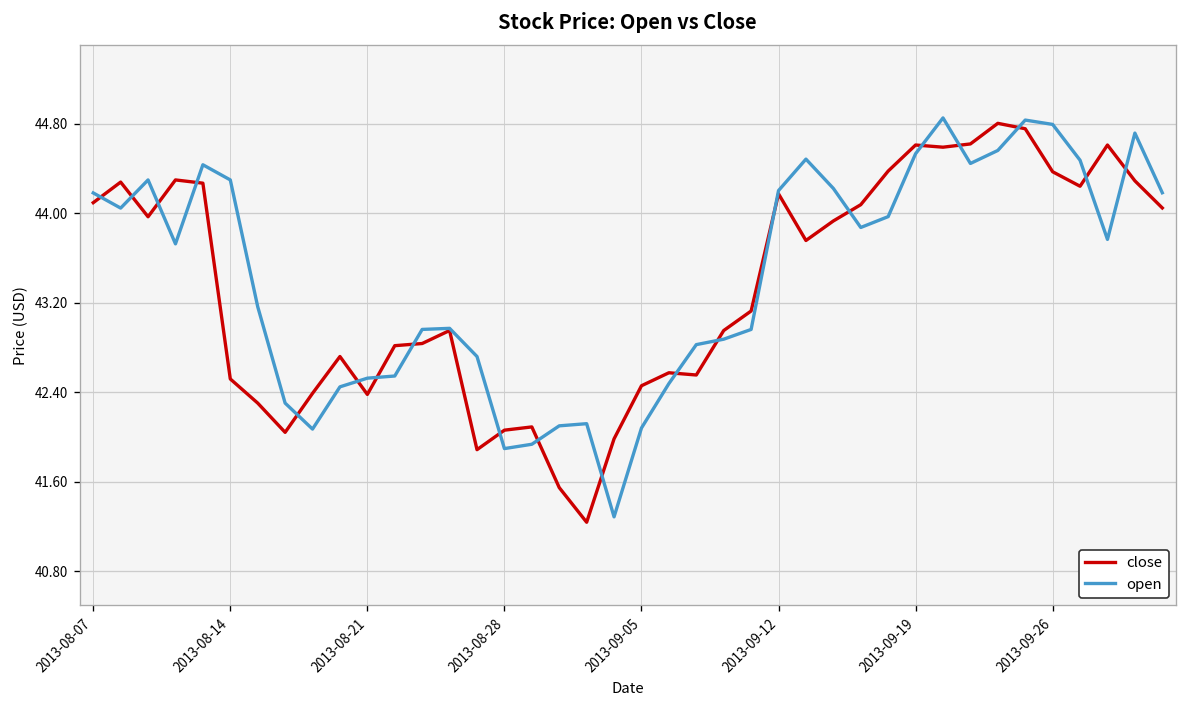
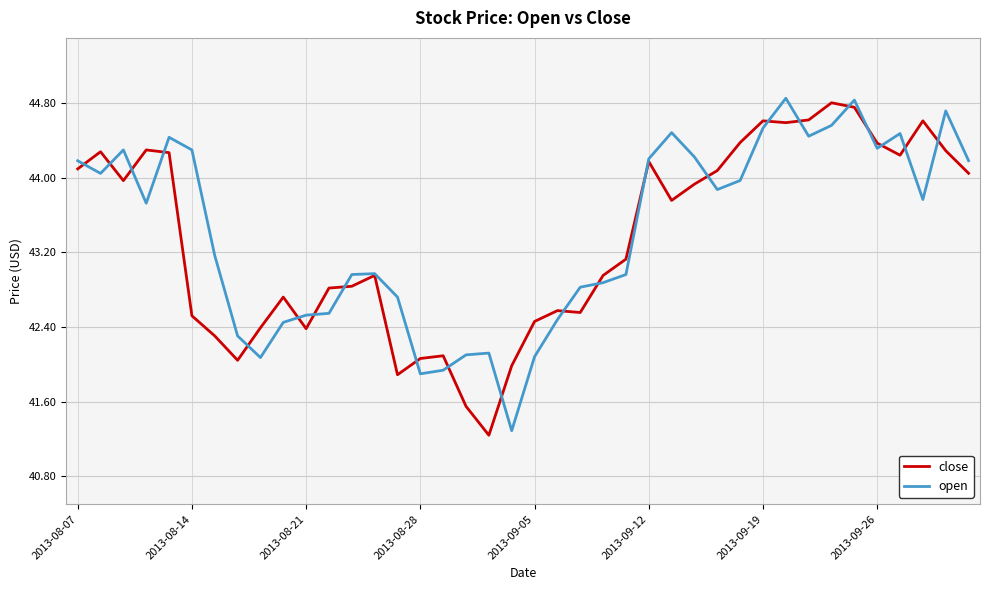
  {
    "close": {
      "2013-08-07": 44.1,
      "2013-08-14": 42.5,
      "2013-08-21": 42.4,
      "2013-08-28": 42.1,
      "2013-09-05": 42.5,
      "2013-09-12": 44.2,
      "2013-09-19": 44.6,
      "2013-09-26": 44.4
    },
    "open": {
      "2013-08-07": 44.2,
      "2013-08-14": 44.3,
      "2013-08-21": 42.5,
      "2013-08-28": 41.9,
      "2013-09-05": 42.1,
      "2013-09-12": 44.2,
      "2013-09-19": 44.5,
-     "2013-09-26": 44.8
+     "2013-09-26": 44.3
    }
  }
